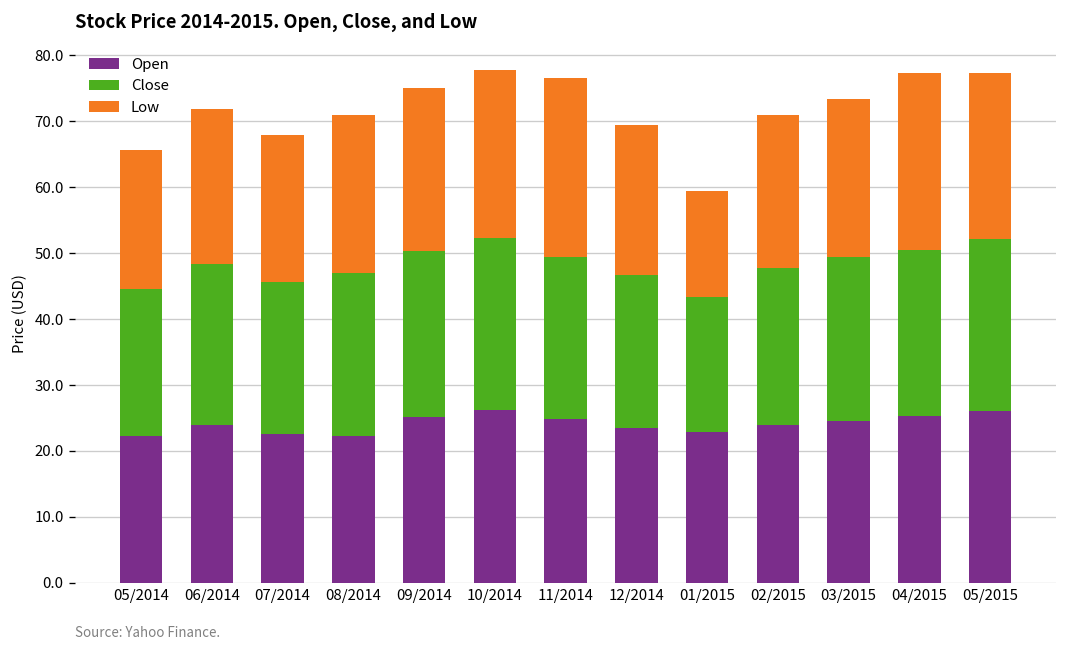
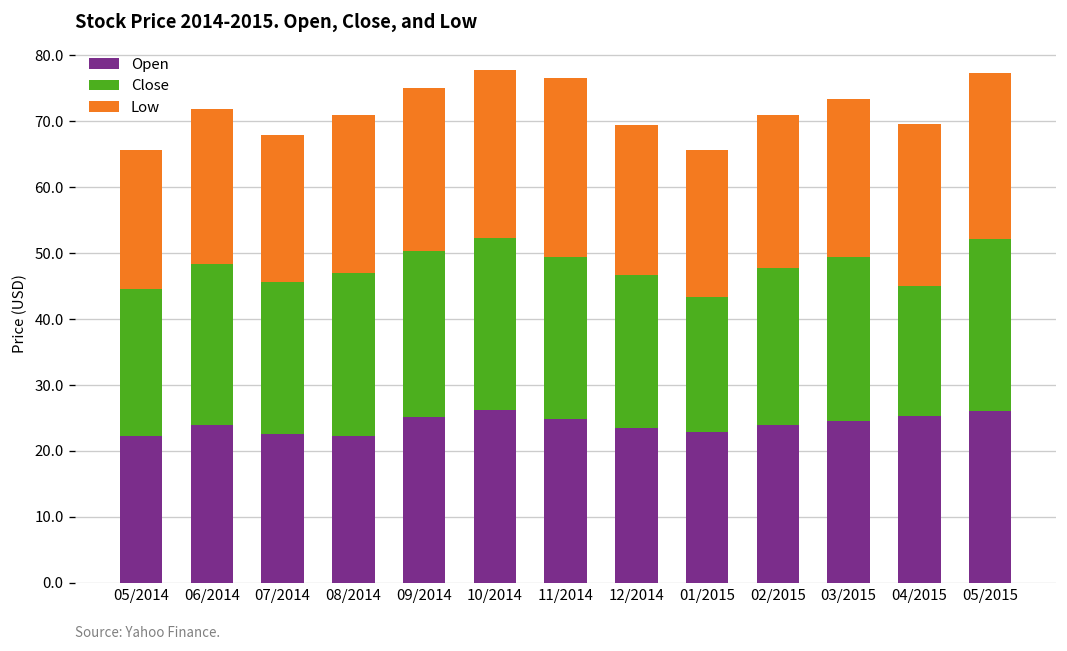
  {
    "Open": {
      "05/2014": 22,
      "06/2014": 24,
      "07/2014": 23,
      "08/2014": 22,
      "09/2014": 25,
      "10/2014": 26,
      "11/2014": 25,
      "12/2014": 24,
      "01/2015": 23,
      "02/2015": 24,
      "03/2015": 25,
      "04/2015": 25,
      "05/2015": 26
    },
    "Close": {
      "05/2014": 22,
      "06/2014": 24,
      "07/2014": 23,
      "08/2014": 25,
      "09/2014": 25,
      "10/2014": 26,
      "11/2014": 25,
      "12/2014": 23,
      "01/2015": 21,
      "02/2015": 24,
      "03/2015": 25,
-     "04/2015": 25,
+     "04/2015": 20,
      "05/2015": 26
    },
    "Low": {
      "05/2014": 21,
      "06/2014": 24,
      "07/2014": 22,
      "08/2014": 24,
      "09/2014": 25,
      "10/2014": 26,
      "11/2014": 27,
      "12/2014": 23,
-     "01/2015": 16,
+     "01/2015": 22,
      "02/2015": 23,
      "03/2015": 24,
-     "04/2015": 27,
+     "04/2015": 25,
      "05/2015": 25
    }
  }
